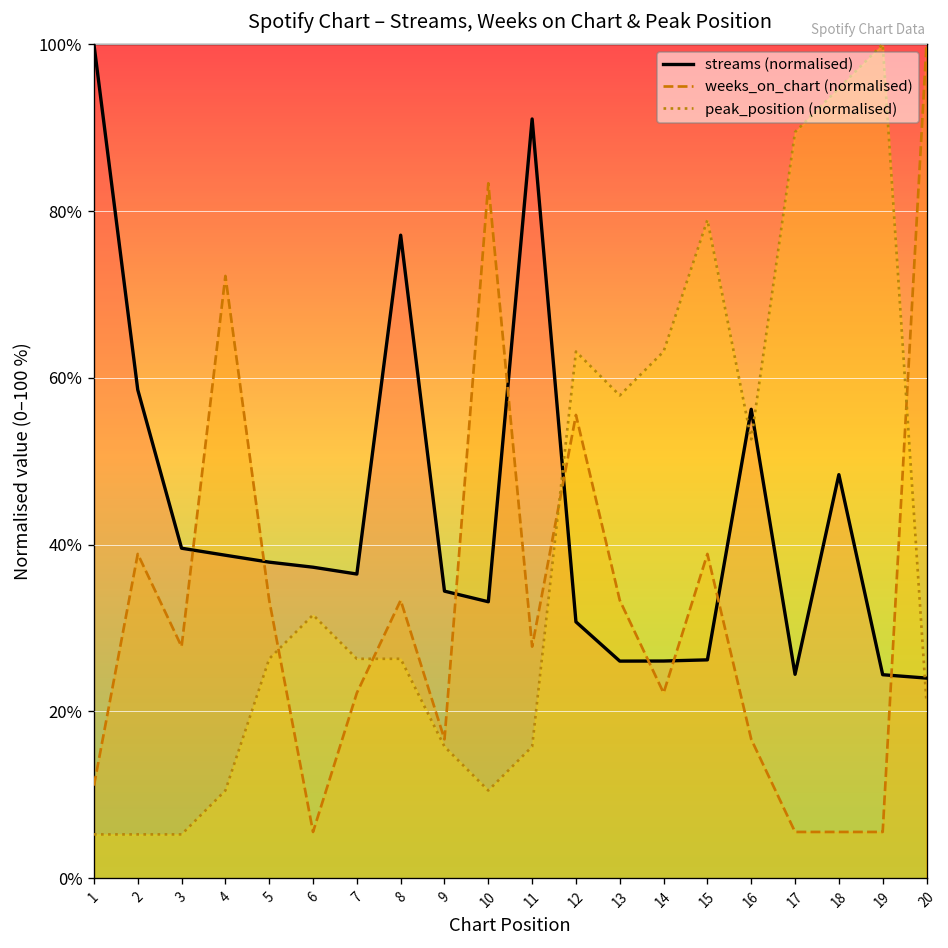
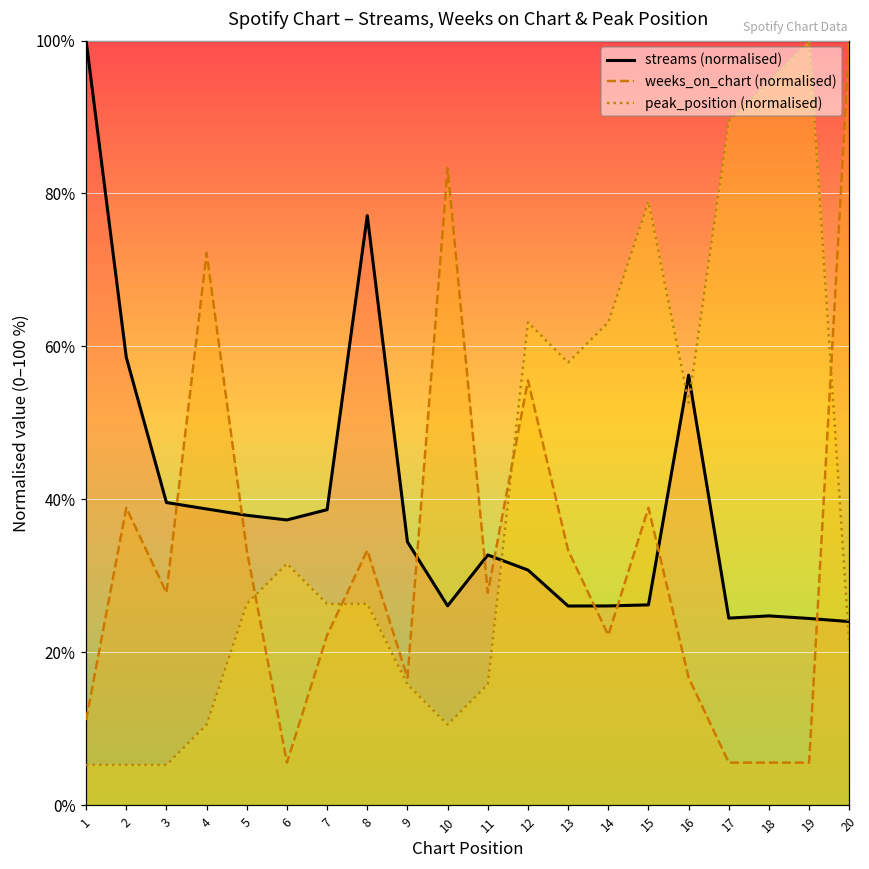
  {
    "streams (normalised)": {
      "1": "100%",
      "2": "59%",
      "3": "40%",
      "4": "39%",
      "5": "38%",
      "6": "37%",
-     "7": "36%",
+     "7": "39%",
      "8": "77%",
      "9": "34%",
-     "10": "33%",
-     "11": "91%",
+     "10": "26%",
+     "11": "33%",
      "12": "31%",
      "13": "26%",
      "14": "26%",
      "15": "26%",
      "16": "56%",
      "17": "24%",
-     "18": "48%",
+     "18": "25%",
      "19": "24%",
      "20": "24%"
    }
  }
